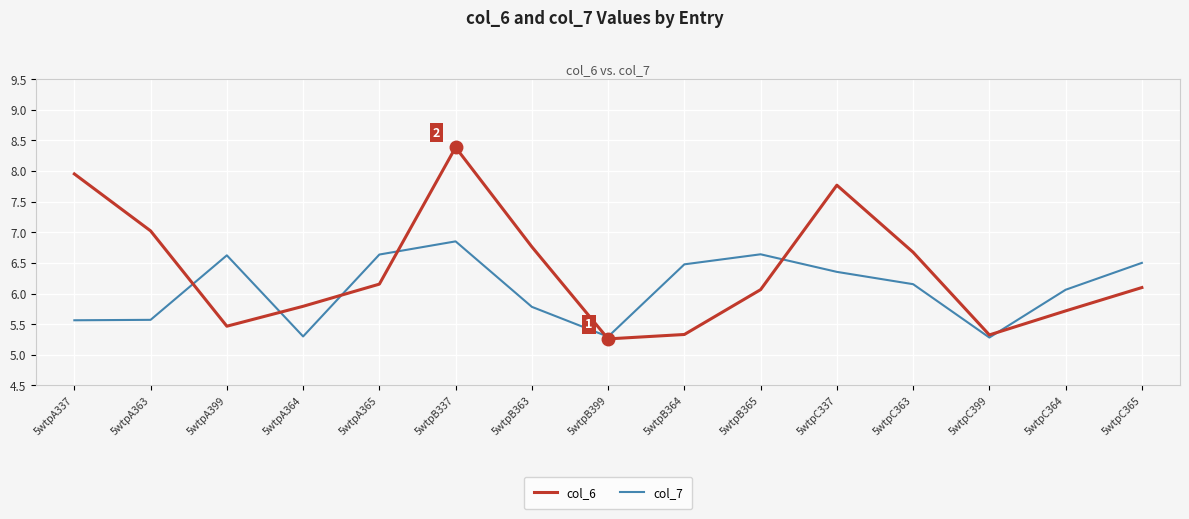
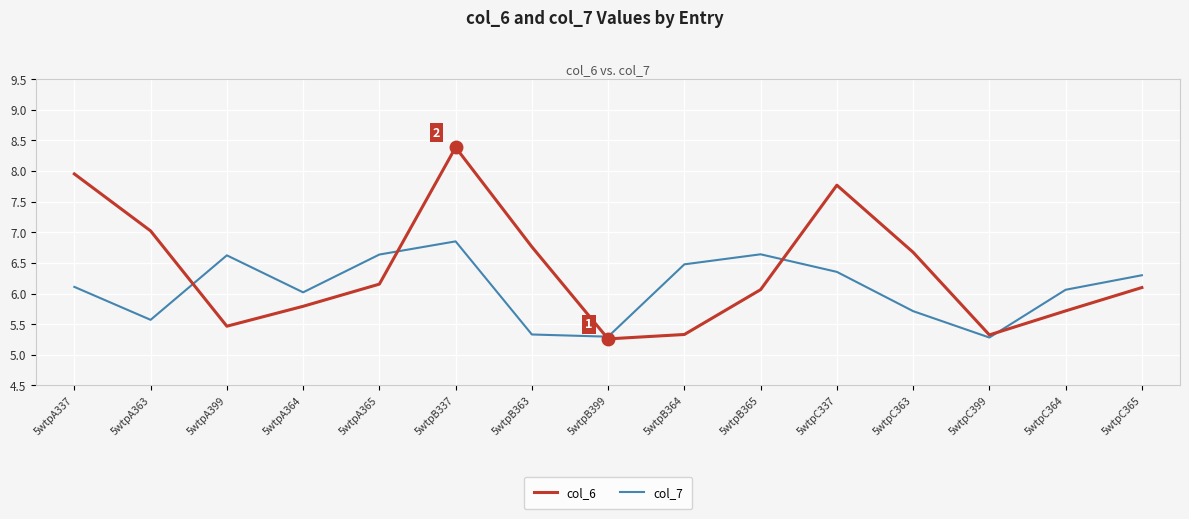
  {
    "col_7": {
-     "5wtpA337": 5.6,
+     "5wtpA337": 6.1,
      "5wtpA363": 5.6,
      "5wtpA399": 6.6,
-     "5wtpA364": 5.3,
+     "5wtpA364": 6.0,
      "5wtpA365": 6.6,
      "5wtpB337": 6.9,
-     "5wtpB363": 5.8,
+     "5wtpB363": 5.3,
      "5wtpB364": 6.5,
      "5wtpB365": 6.6,
      "5wtpC337": 6.4,
-     "5wtpC363": 6.2,
+     "5wtpC363": 5.7,
      "5wtpC399": 5.3,
      "5wtpC364": 6.1,
-     "5wtpC365": 6.5
+     "5wtpC365": 6.3
    }
  }
